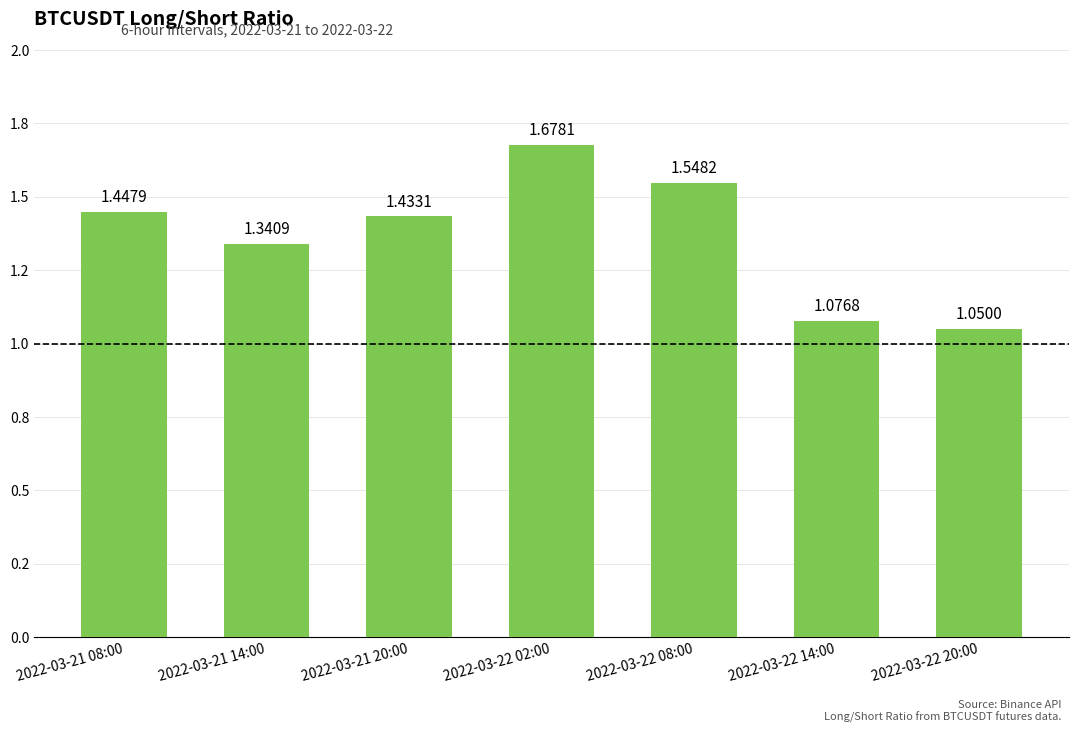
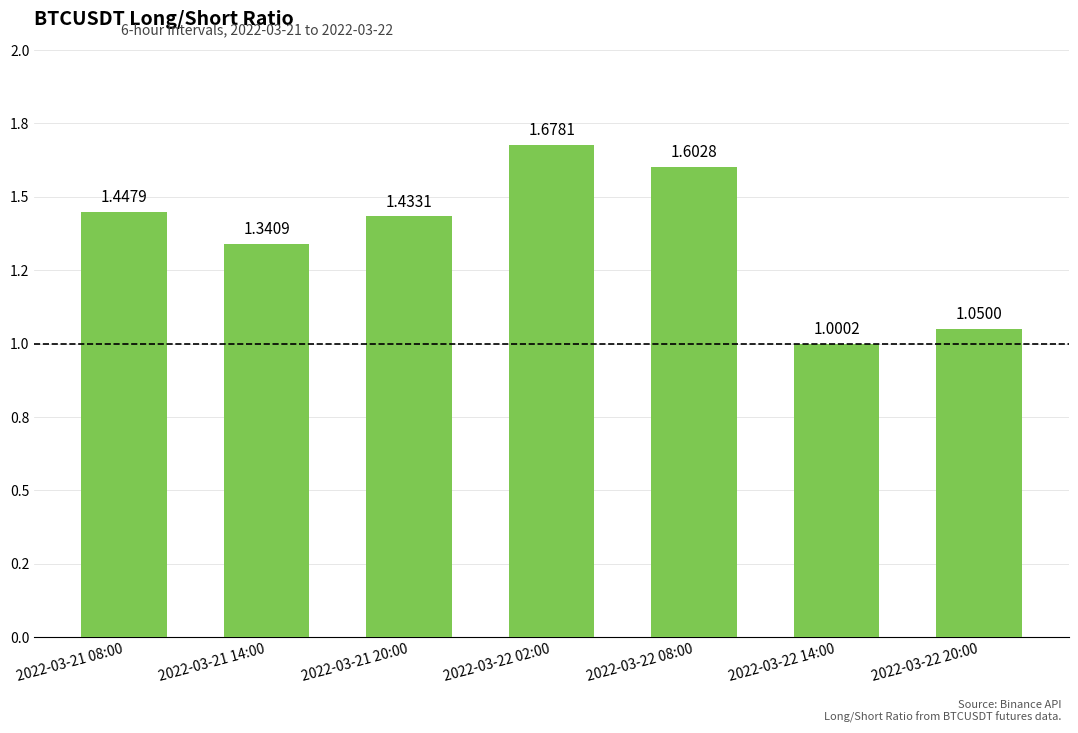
  {
    "2022-03-21 08:00": 1.4479,
    "2022-03-21 14:00": 1.3409,
    "2022-03-21 20:00": 1.4331,
    "2022-03-22 02:00": 1.6781,
-   "2022-03-22 08:00": 1.5482,
-   "2022-03-22 14:00": 1.0768,
+   "2022-03-22 08:00": 1.6028,
+   "2022-03-22 14:00": 1.0002,
    "2022-03-22 20:00": 1.0500
  }
